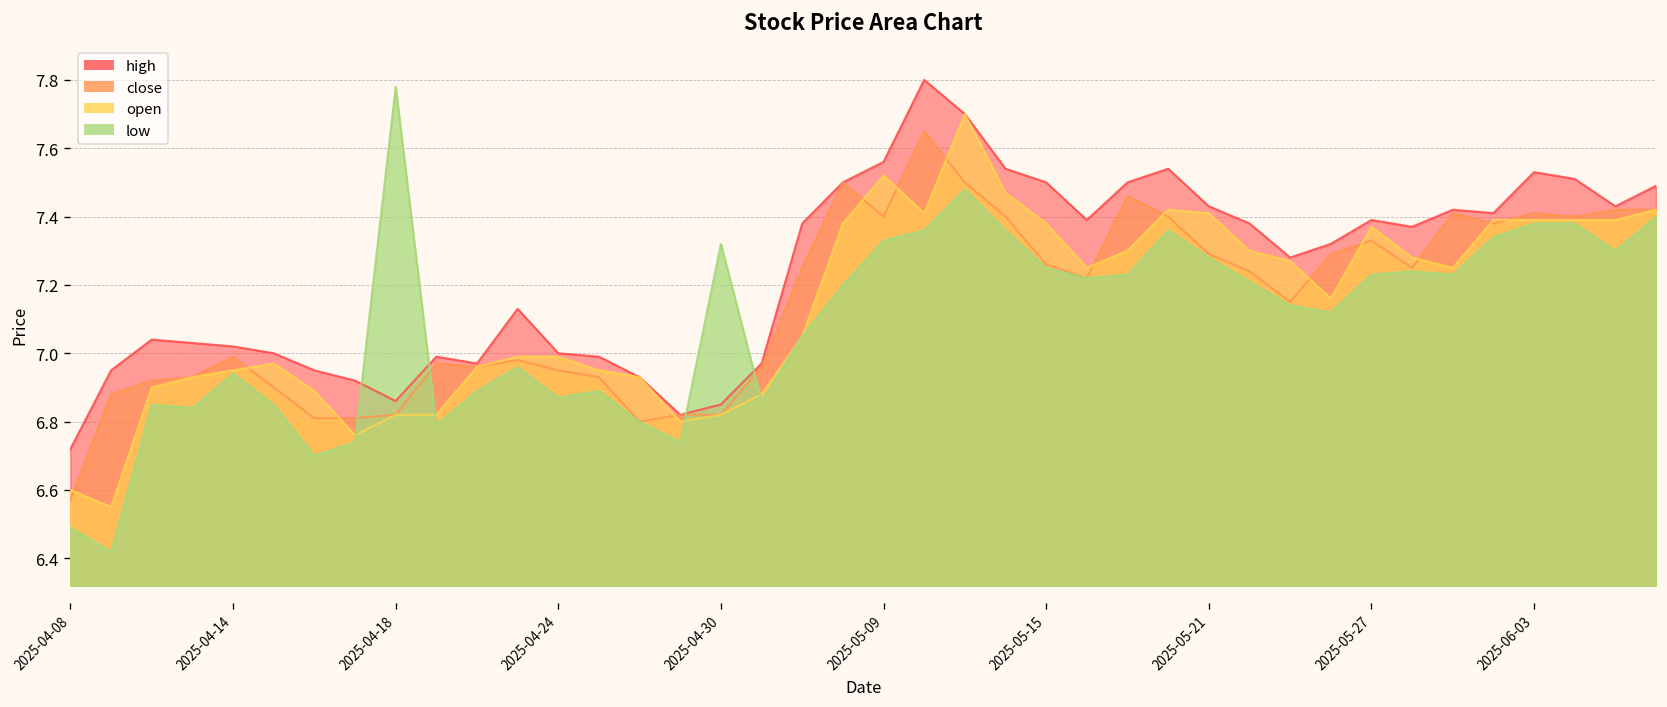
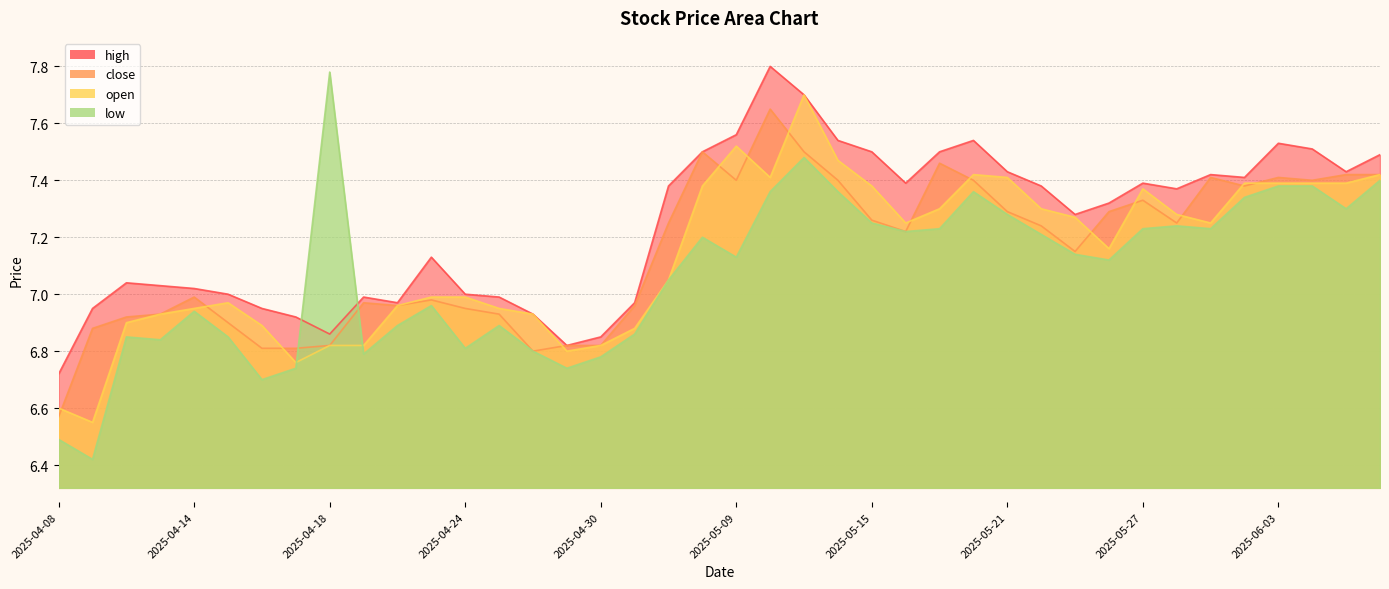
  {
    "low": {
      "2025-04-08": 6.49,
      "2025-04-14": 6.94,
      "2025-04-18": 7.78,
-     "2025-04-24": 6.87,
-     "2025-04-30": 7.32,
-     "2025-05-09": 7.33,
+     "2025-04-24": 6.81,
+     "2025-04-30": 6.78,
+     "2025-05-09": 7.13,
      "2025-05-15": 7.25,
      "2025-05-21": 7.28,
      "2025-05-27": 7.23,
      "2025-06-03": 7.38
    }
  }
